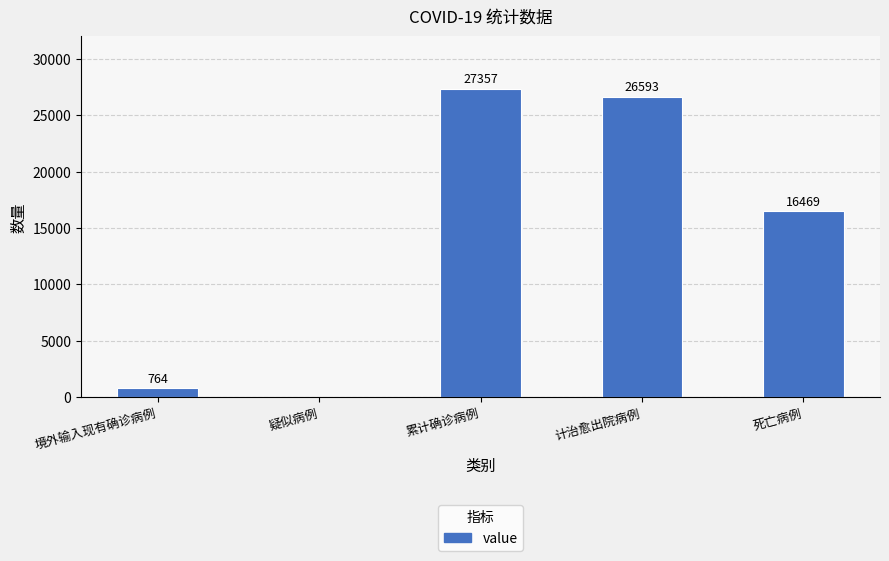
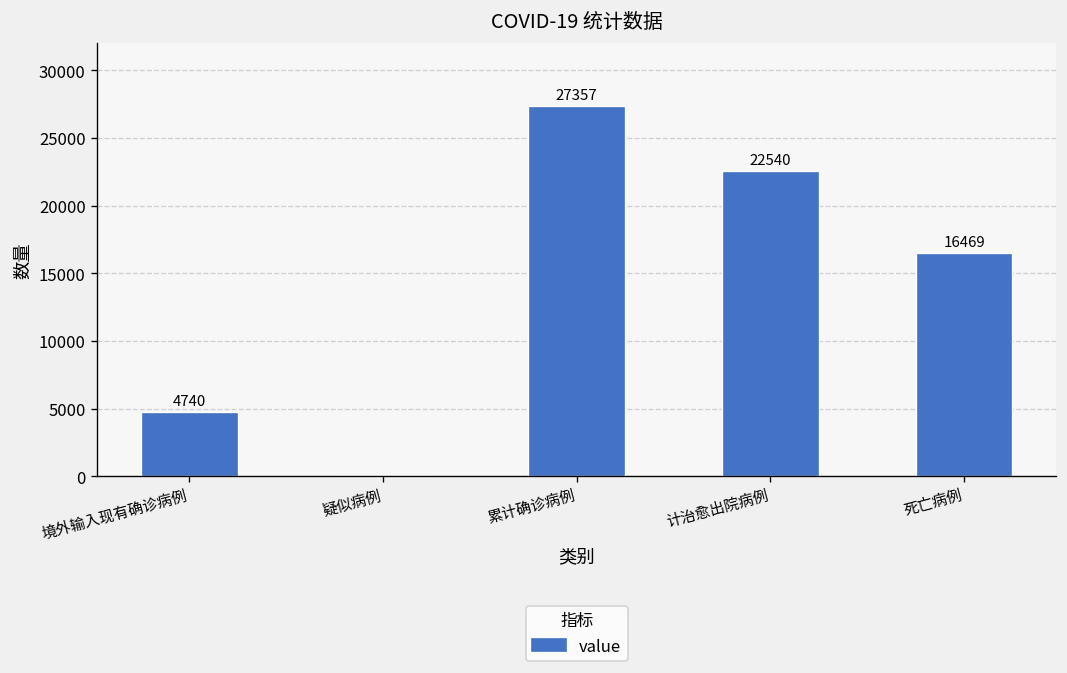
  {
-   "境外输入现有确诊病例": 764,
+   "境外输入现有确诊病例": 4740,
    "累计确诊病例": 27357,
-   "计治愈出院病例": 26593,
+   "计治愈出院病例": 22540,
    "死亡病例": 16469
  }
